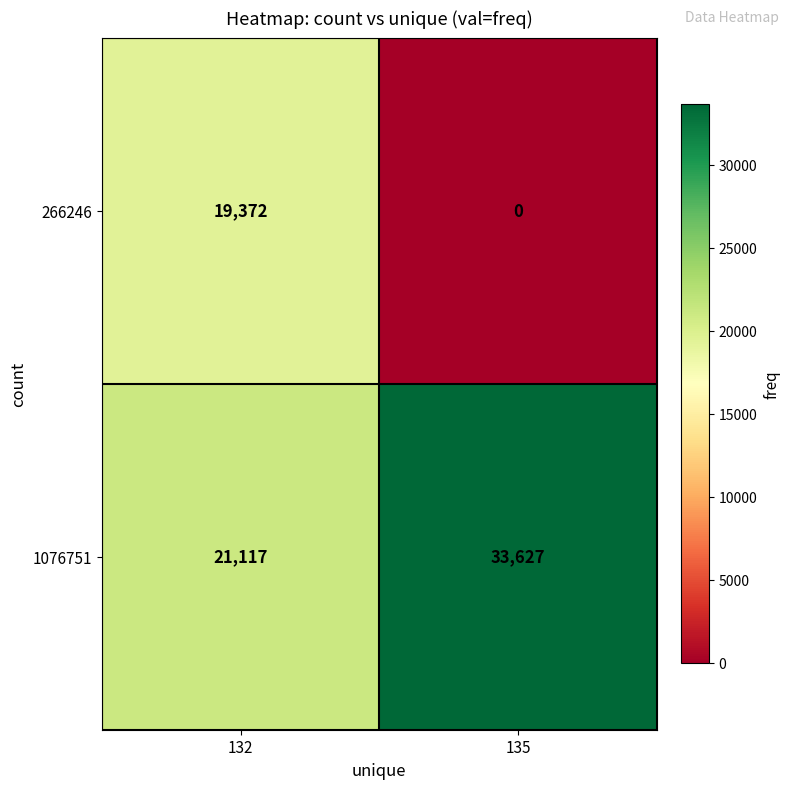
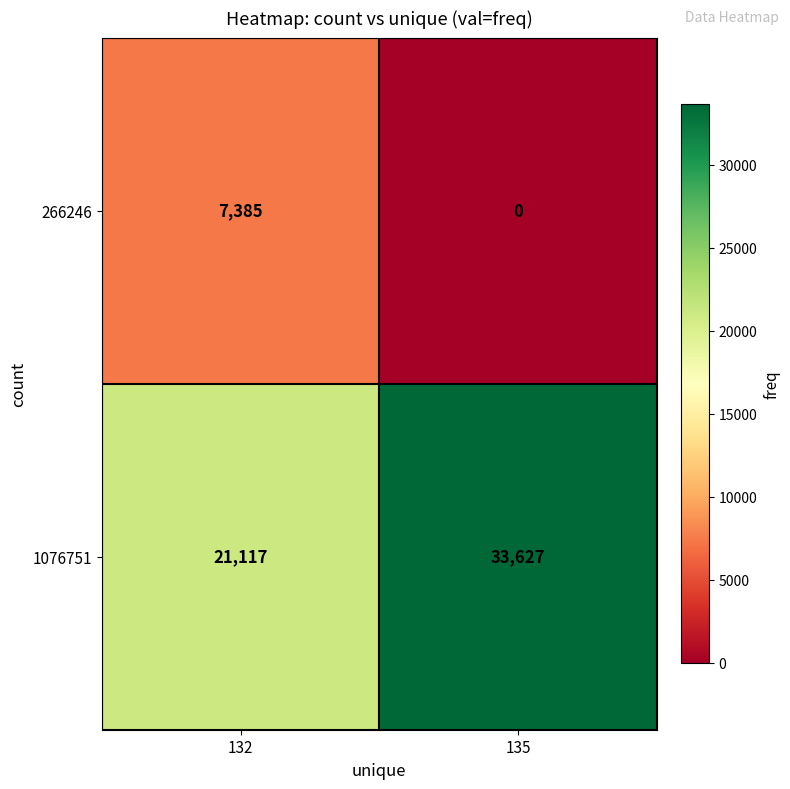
  {
    "266246": {
-     "132": "19,372",
+     "132": "7,385",
      "135": "0"
    },
    "1076751": {
      "132": "21,117",
      "135": "33,627"
    }
  }
